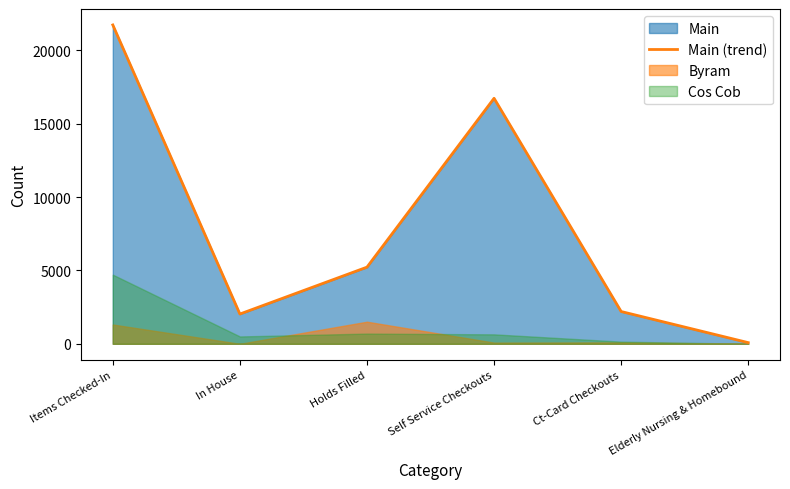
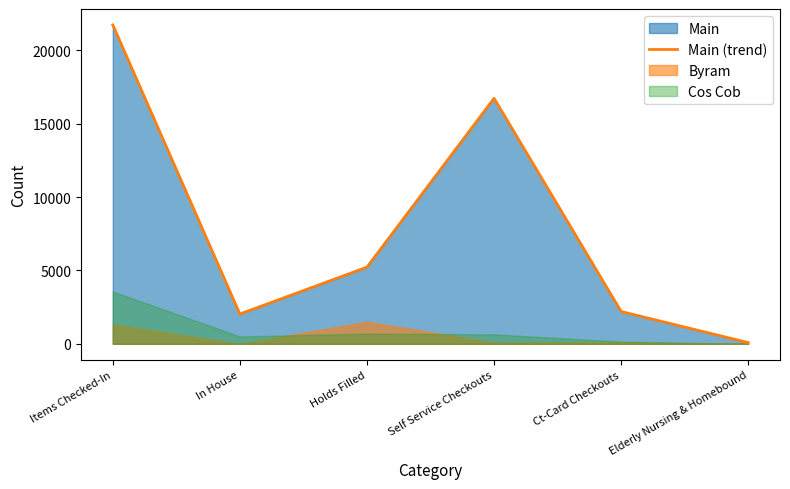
  {
    "Main": {
      "Items Checked-In": 21700,
      "In House": 2000,
      "Holds Filled": 5200,
      "Self Service Checkouts": 16700,
      "Ct-Card Checkouts": 2200
    },
    "Byram": {
      "Items Checked-In": 1300,
      "In House": 0,
      "Holds Filled": 1500
    },
    "Cos Cob": {
-     "Items Checked-In": 4700,
+     "Items Checked-In": 3600,
      "In House": 500,
      "Holds Filled": 700,
      "Self Service Checkouts": 600
    }
  }
